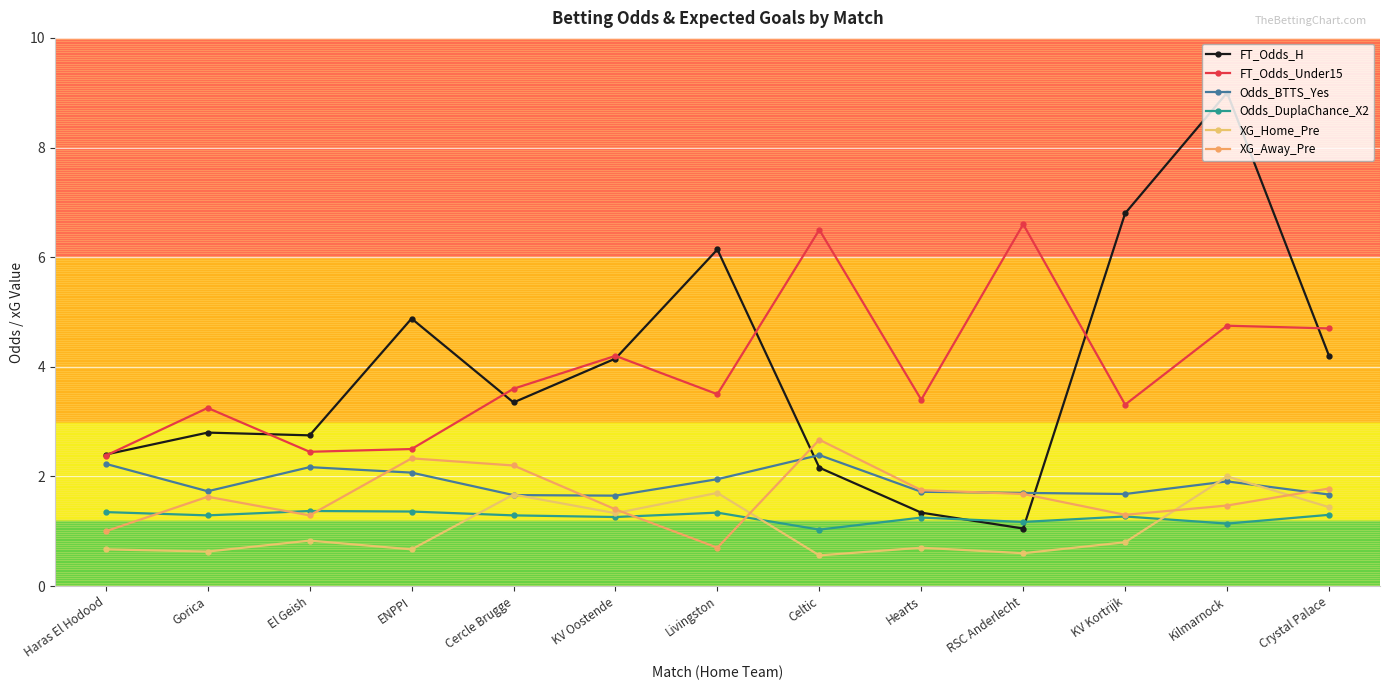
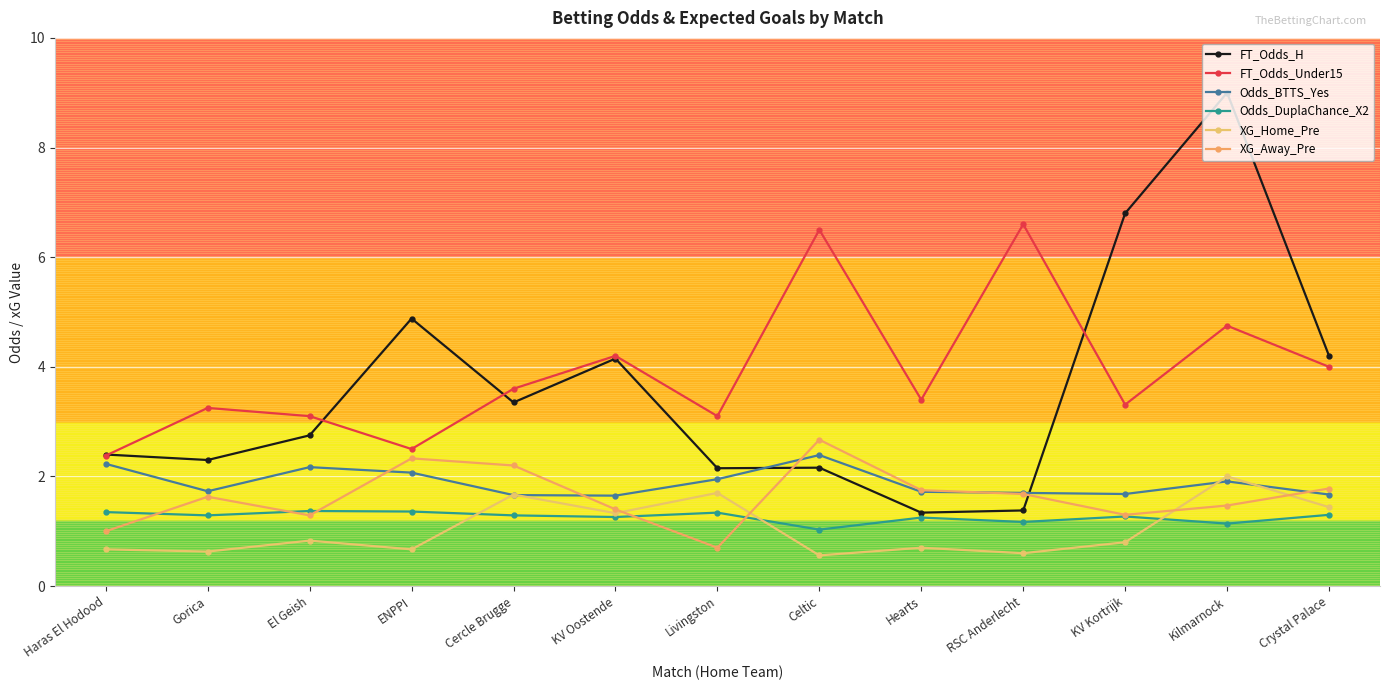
  {
    "FT_Odds_H": {
-     "Gorica": 2.8,
+     "Gorica": 2.3,
      "El Geish": 2.8,
      "ENPPI": 4.9,
      "Cercle Brugge": 3.4,
      "KV Oostende": 4.2,
-     "Livingston": 6.1,
+     "Livingston": 2.2,
      "Celtic": 2.2,
      "Hearts": 1.3,
-     "RSC Anderlecht": 1.1,
+     "RSC Anderlecht": 1.4,
      "KV Kortrijk": 6.8,
      "Crystal Palace": 4.2
    },
    "FT_Odds_Under15": {
      "Gorica": 3.3,
-     "El Geish": 2.5,
+     "El Geish": 3.1,
      "ENPPI": 2.5,
      "Cercle Brugge": 3.6,
      "KV Oostende": 4.2,
-     "Livingston": 3.5,
+     "Livingston": 3.1,
      "Celtic": 6.5,
      "Hearts": 3.4,
      "RSC Anderlecht": 6.6,
      "KV Kortrijk": 3.3,
      "Kilmarnock": 4.8,
-     "Crystal Palace": 4.7
+     "Crystal Palace": 4.0
    }
  }
